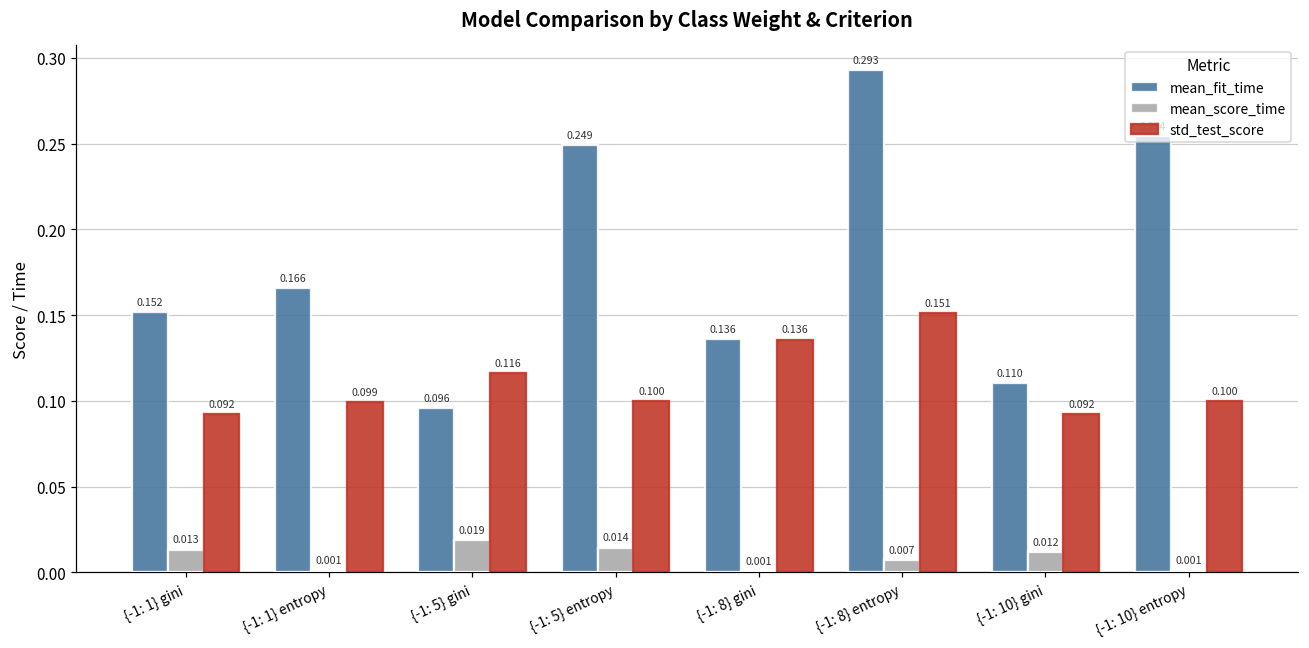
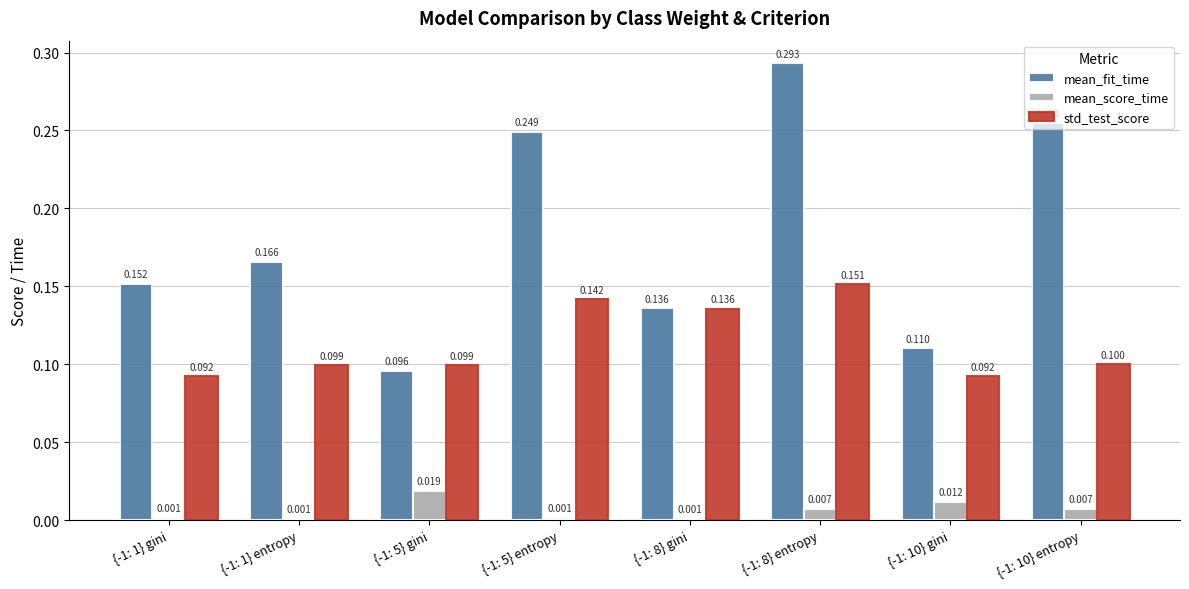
  {
    "mean_fit_time": {
      "{-1: 1} gini": 0.152,
      "{-1: 1} entropy": 0.166,
      "{-1: 5} gini": 0.096,
      "{-1: 5} entropy": 0.249,
      "{-1: 8} gini": 0.136,
      "{-1: 8} entropy": 0.293,
      "{-1: 10} gini": 0.110
    },
    "mean_score_time": {
-     "{-1: 1} gini": 0.013,
+     "{-1: 1} gini": 0.001,
      "{-1: 1} entropy": 0.001,
      "{-1: 5} gini": 0.019,
-     "{-1: 5} entropy": 0.014,
+     "{-1: 5} entropy": 0.001,
      "{-1: 8} gini": 0.001,
      "{-1: 8} entropy": 0.007,
      "{-1: 10} gini": 0.012,
-     "{-1: 10} entropy": 0.001
+     "{-1: 10} entropy": 0.007
    },
    "std_test_score": {
      "{-1: 1} gini": 0.092,
      "{-1: 1} entropy": 0.099,
-     "{-1: 5} gini": 0.116,
-     "{-1: 5} entropy": 0.100,
+     "{-1: 5} gini": 0.099,
+     "{-1: 5} entropy": 0.142,
      "{-1: 8} gini": 0.136,
      "{-1: 8} entropy": 0.151,
      "{-1: 10} gini": 0.092,
      "{-1: 10} entropy": 0.100
    }
  }
